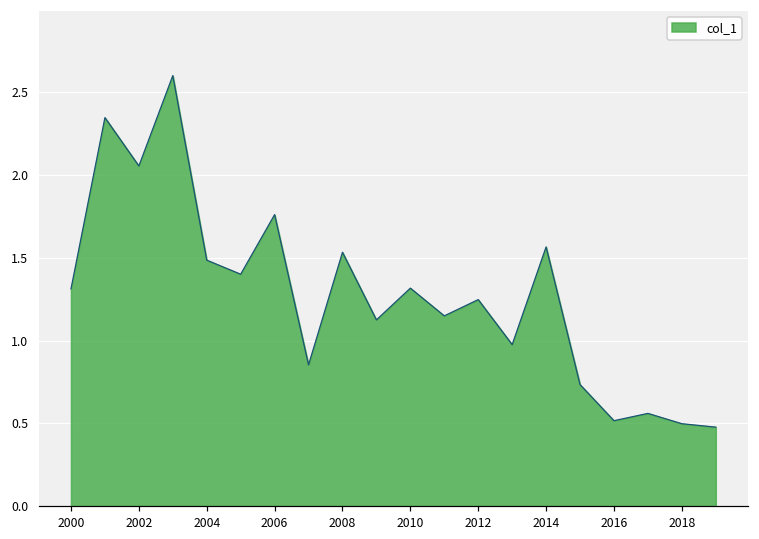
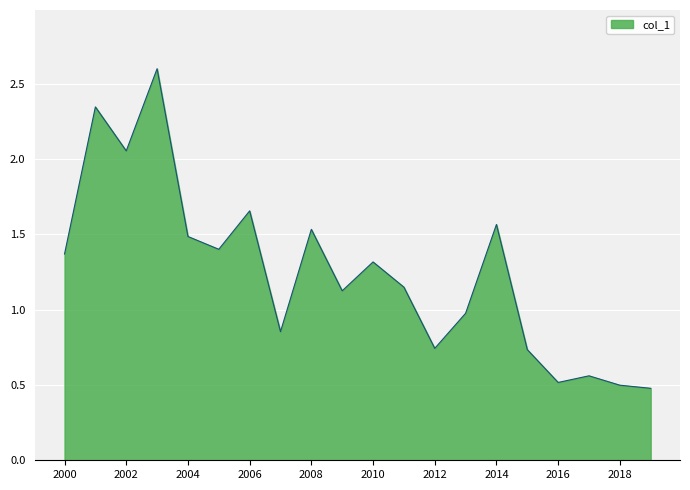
  {
-   "2000": 1.31,
+   "2000": 1.37,
    "2002": 2.05,
    "2004": 1.49,
-   "2006": 1.76,
+   "2006": 1.66,
    "2008": 1.53,
    "2010": 1.32,
-   "2012": 1.25,
+   "2012": 0.74,
    "2014": 1.57,
    "2016": 0.52,
    "2018": 0.50
  }
